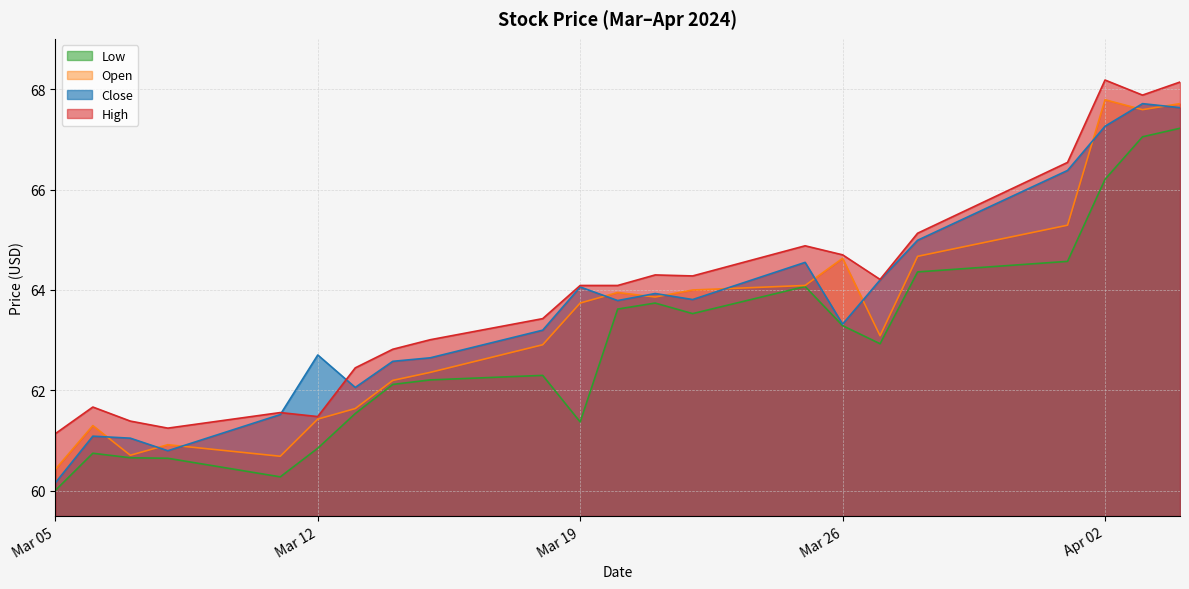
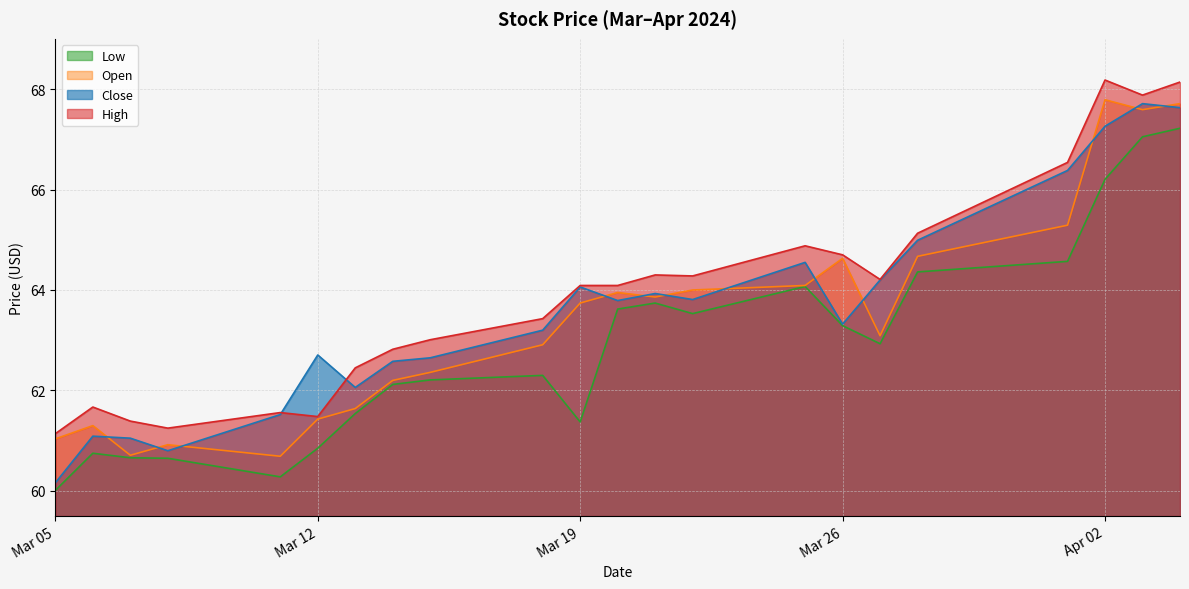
  {
    "Low": {
      "Mar 05": 60.0,
      "Mar 12": 60.8,
      "Mar 19": 61.4,
      "Apr 02": 66.2
    },
    "Open": {
-     "Mar 05": 60.4,
+     "Mar 05": 61.0,
      "Mar 19": 63.7,
      "Mar 26": 64.6,
      "Apr 02": 67.8
    },
    "Close": {
      "Mar 05": 60.2,
      "Mar 12": 62.7,
      "Apr 02": 67.3
    },
    "High": {
      "Mar 05": 61.1,
      "Mar 26": 64.7,
      "Apr 02": 68.2
    }
  }
